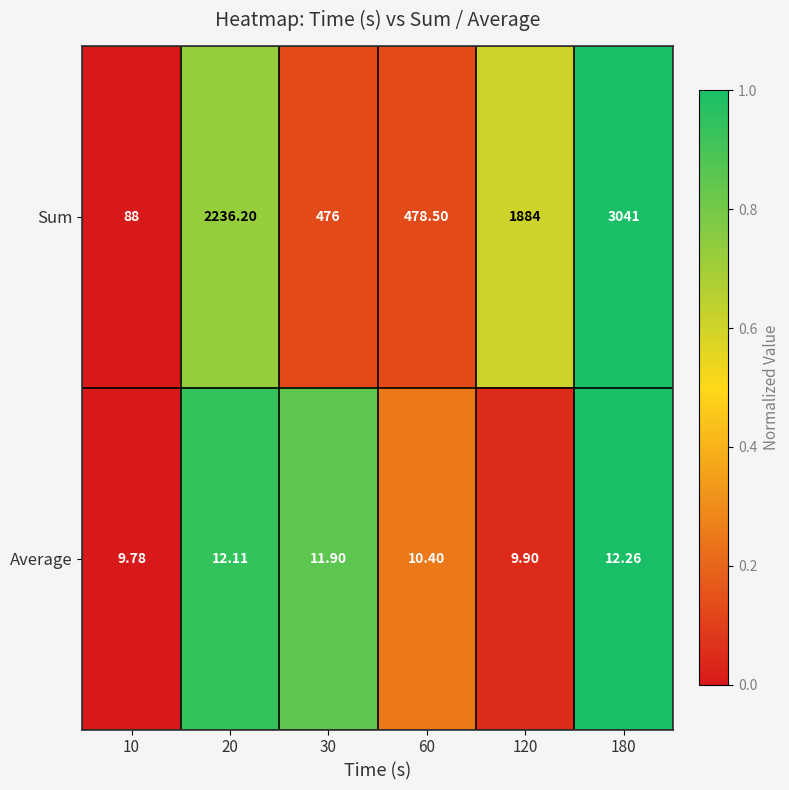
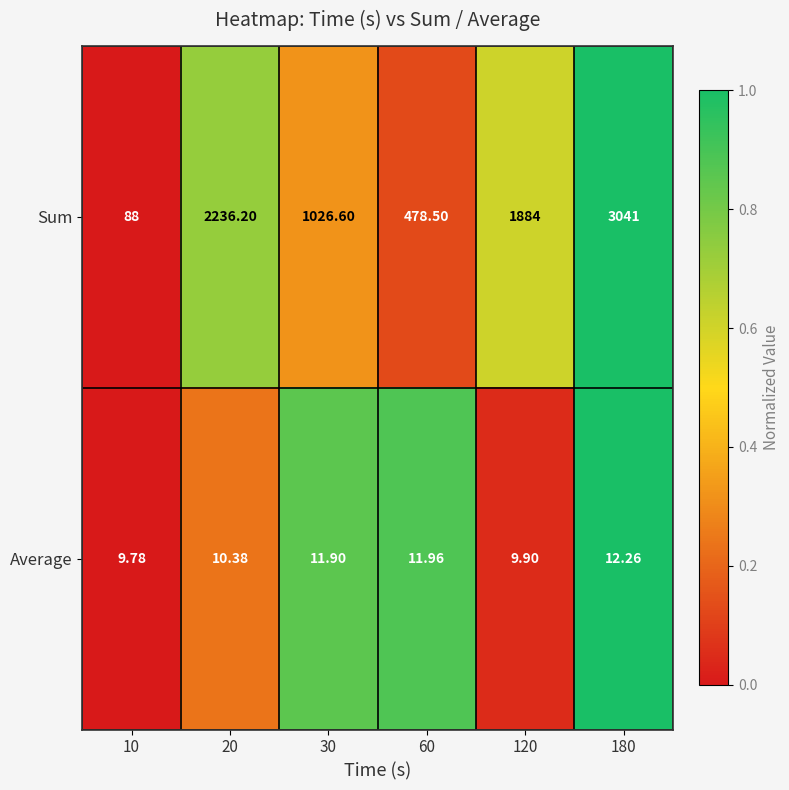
  {
    "Sum": {
      "10": 88,
      "20": 2236.20,
-     "30": 476,
+     "30": 1026.60,
      "60": 478.50,
      "120": 1884,
      "180": 3041
    },
    "Average": {
      "10": 9.78,
-     "20": 12.11,
+     "20": 10.38,
      "30": 11.90,
-     "60": 10.40,
+     "60": 11.96,
      "120": 9.90,
      "180": 12.26
    }
  }
